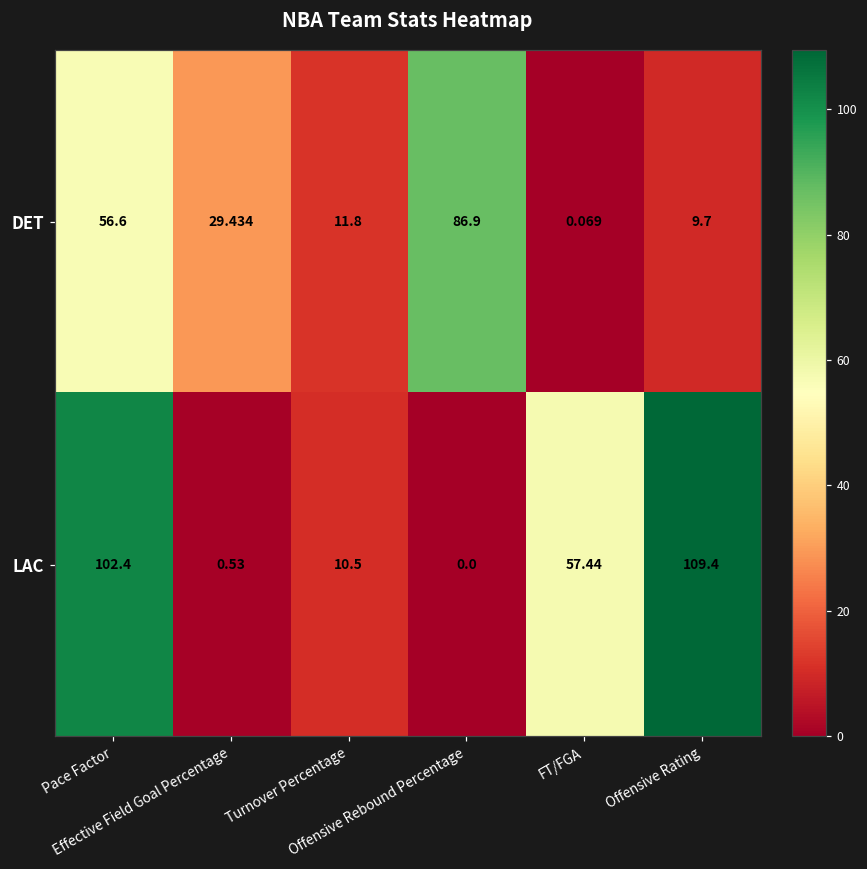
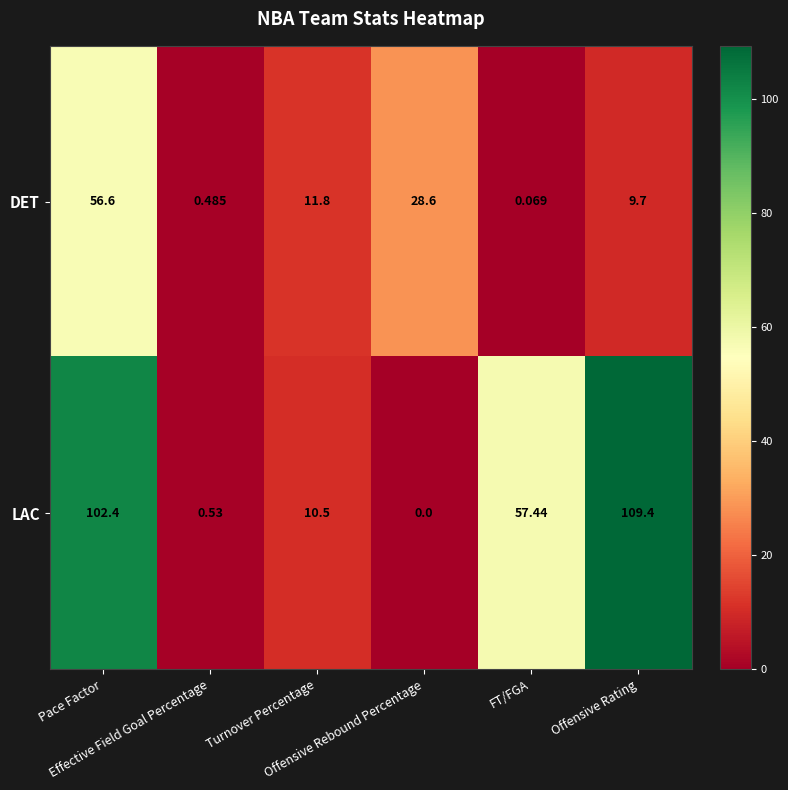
  {
    "DET": {
      "Pace Factor": 56.6,
-     "Effective Field Goal Percentage": 29.434,
+     "Effective Field Goal Percentage": 0.485,
      "Turnover Percentage": 11.8,
-     "Offensive Rebound Percentage": 86.9,
+     "Offensive Rebound Percentage": 28.6,
      "FT/FGA": 0.069,
      "Offensive Rating": 9.7
    },
    "LAC": {
      "Pace Factor": 102.4,
      "Effective Field Goal Percentage": 0.53,
      "Turnover Percentage": 10.5,
      "Offensive Rebound Percentage": 0.0,
      "FT/FGA": 57.44,
      "Offensive Rating": 109.4
    }
  }
